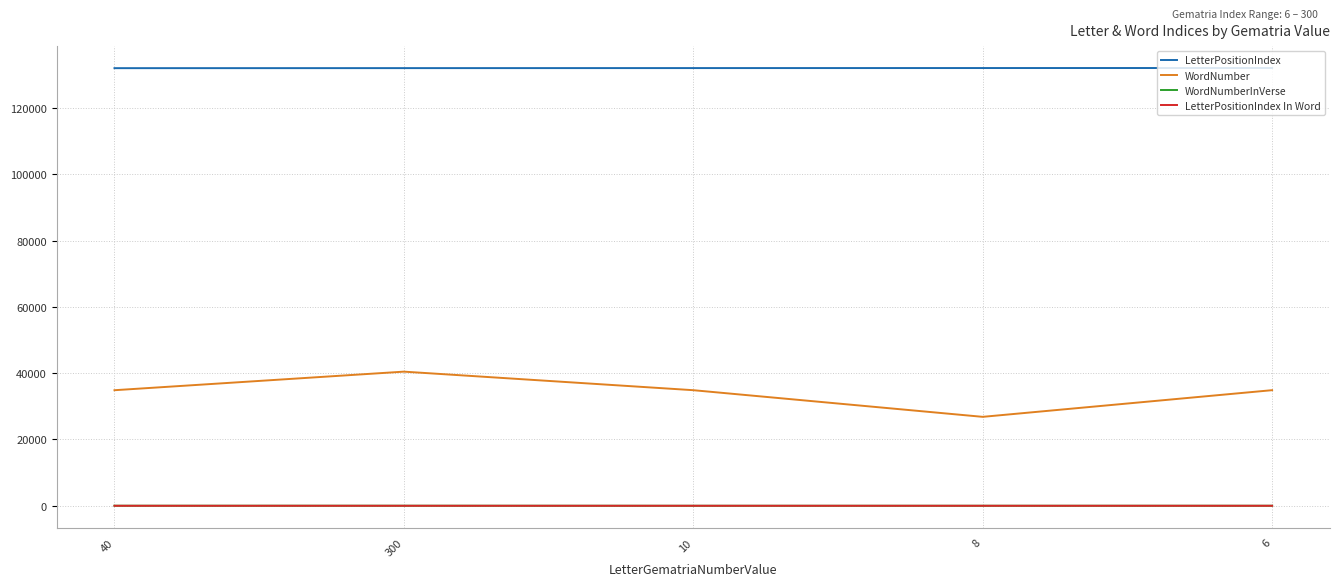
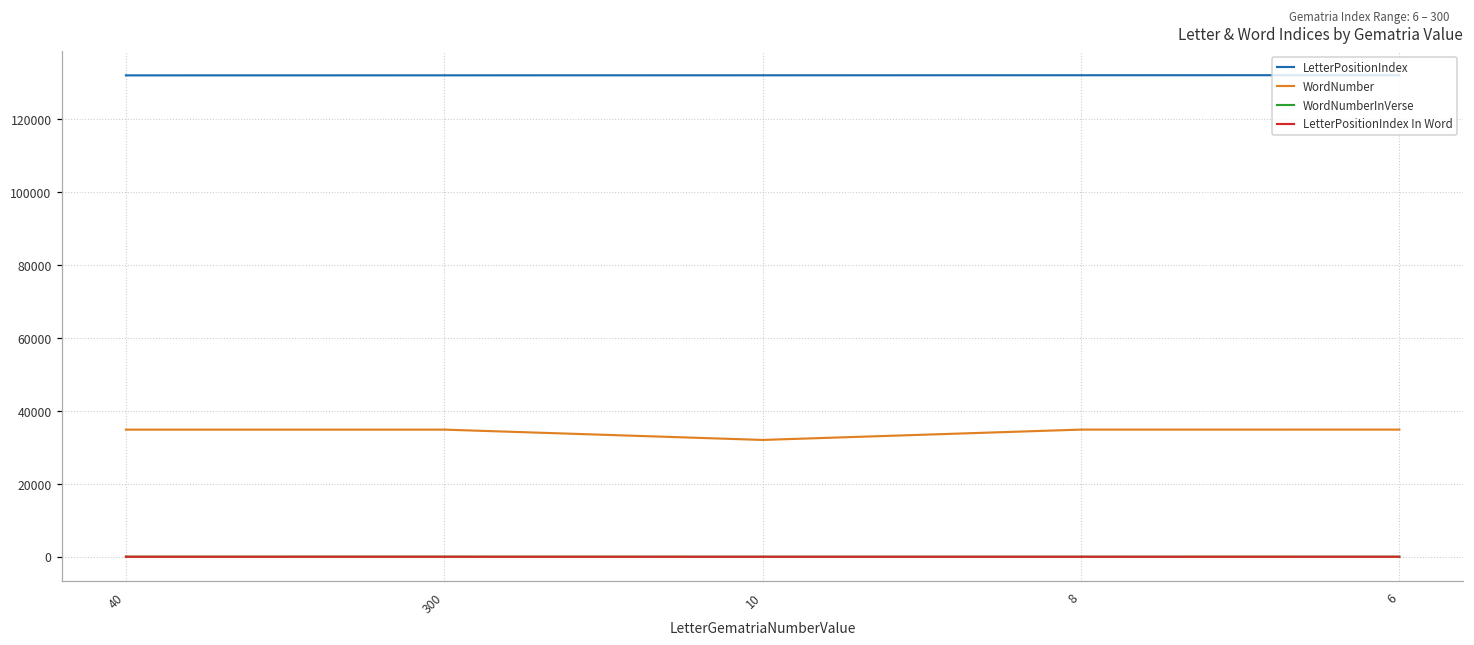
  {
    "LetterPositionIndex": {
      "40": 132000,
      "300": 132000,
      "10": 132000,
      "8": 132000
    },
    "WordNumber": {
      "40": 35000,
-     "300": 40000,
-     "10": 35000,
-     "8": 27000,
+     "300": 35000,
+     "10": 32000,
+     "8": 35000,
      "6": 35000
    },
    "LetterPositionIndex In Word": {
      "40": 0,
      "300": 0,
      "10": 0,
      "8": 0,
      "6": 0
    }
  }
